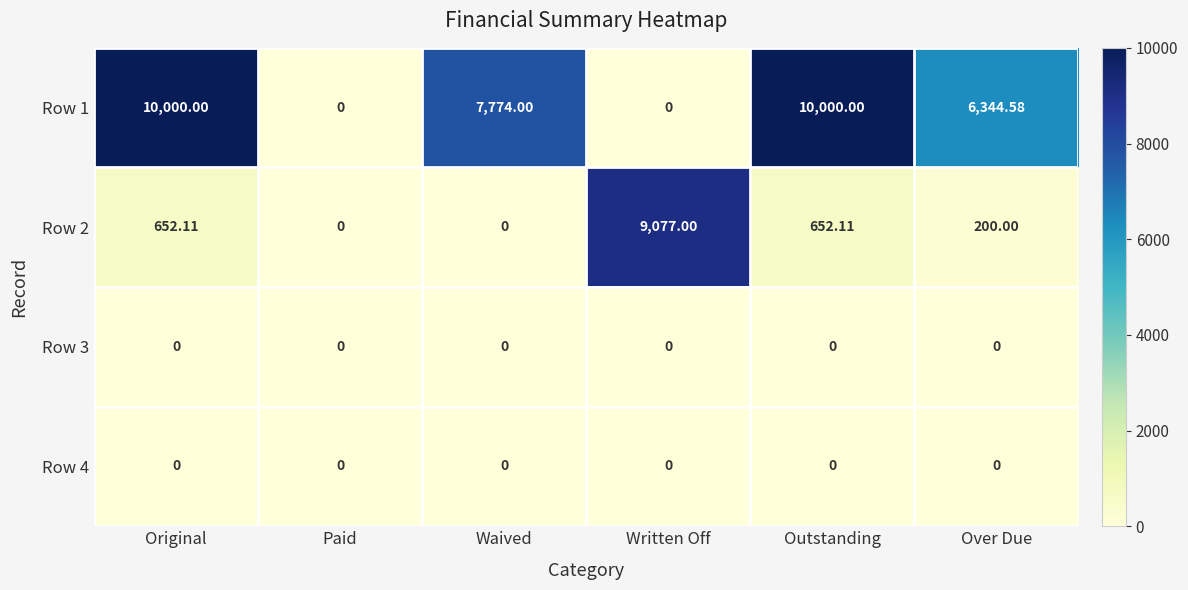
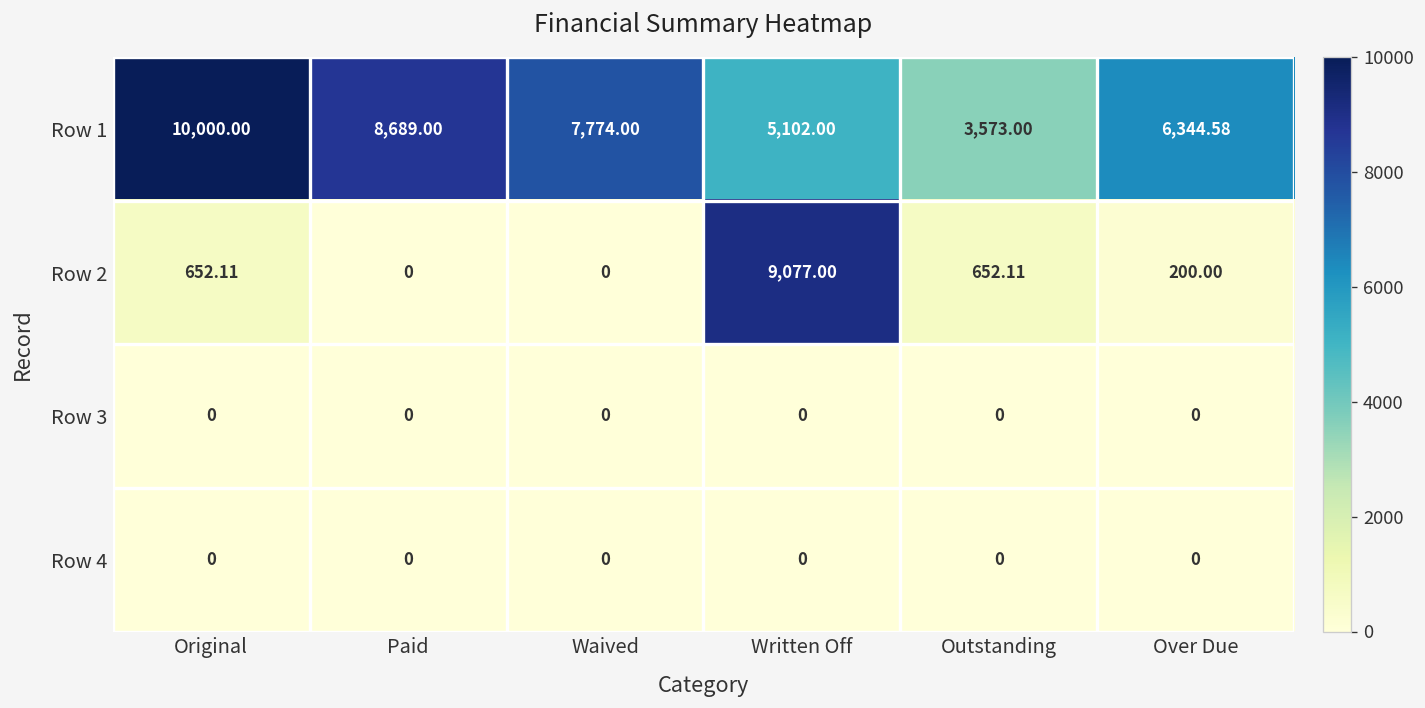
  {
    "Row 1": {
      "Original": "10,000.00",
-     "Paid": "0",
+     "Paid": "8,689.00",
      "Waived": "7,774.00",
-     "Written Off": "0",
-     "Outstanding": "10,000.00",
+     "Written Off": "5,102.00",
+     "Outstanding": "3,573.00",
      "Over Due": "6,344.58"
    },
    "Row 2": {
      "Original": "652.11",
      "Paid": "0",
      "Waived": "0",
      "Written Off": "9,077.00",
      "Outstanding": "652.11",
      "Over Due": "200.00"
    },
    "Row 3": {
      "Original": "0",
      "Paid": "0",
      "Waived": "0",
      "Written Off": "0",
      "Outstanding": "0",
      "Over Due": "0"
    },
    "Row 4": {
      "Original": "0",
      "Paid": "0",
      "Waived": "0",
      "Written Off": "0",
      "Outstanding": "0",
      "Over Due": "0"
    }
  }
